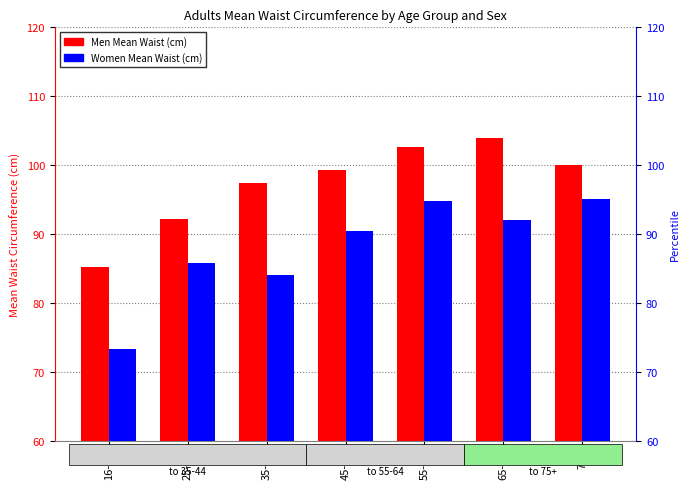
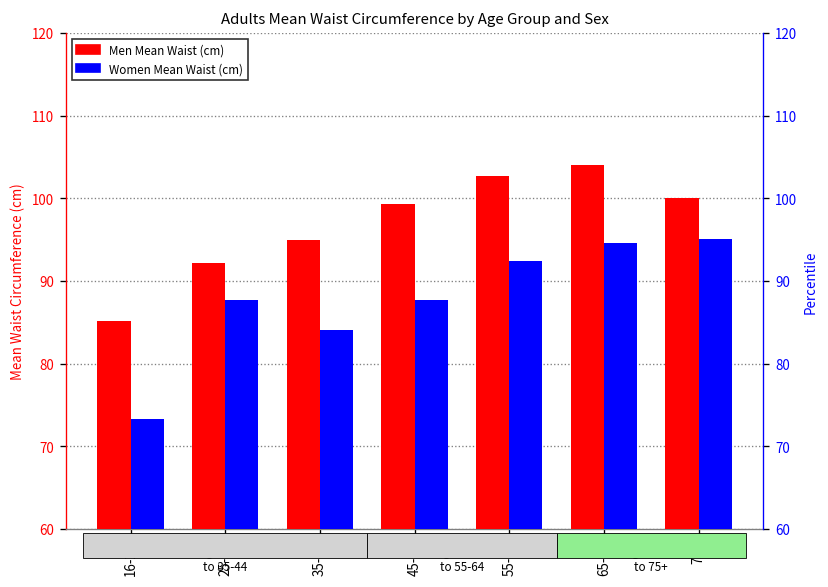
  {
    "Men Mean Waist (cm)": {
      "16-24": 85,
      "25-34": 92,
-     "35-44": 97,
+     "35-44": 95,
      "45-54": 99,
      "55-64": 103,
      "65-74": 104,
      "75+": 100
    },
    "Women Mean Waist (cm)": {
      "16-24": 73,
-     "25-34": 86,
+     "25-34": 88,
      "35-44": 84,
-     "45-54": 90,
-     "55-64": 95,
-     "65-74": 92,
+     "45-54": 88,
+     "55-64": 92,
+     "65-74": 95,
      "75+": 95
    }
  }
